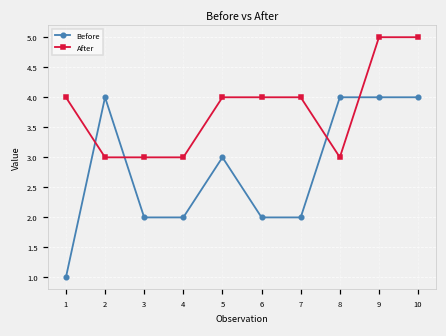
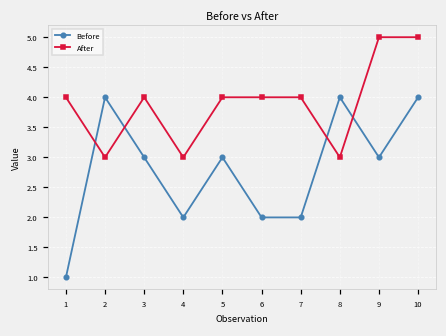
  {
    "Before": {
      "1": 1,
      "2": 4,
-     "3": 2,
+     "3": 3,
      "4": 2,
      "5": 3,
      "6": 2,
      "7": 2,
      "8": 4,
-     "9": 4,
+     "9": 3,
      "10": 4
    },
    "After": {
      "1": 4,
      "2": 3,
-     "3": 3,
+     "3": 4,
      "4": 3,
      "5": 4,
      "6": 4,
      "7": 4,
      "8": 3,
      "9": 5,
      "10": 5
    }
  }
